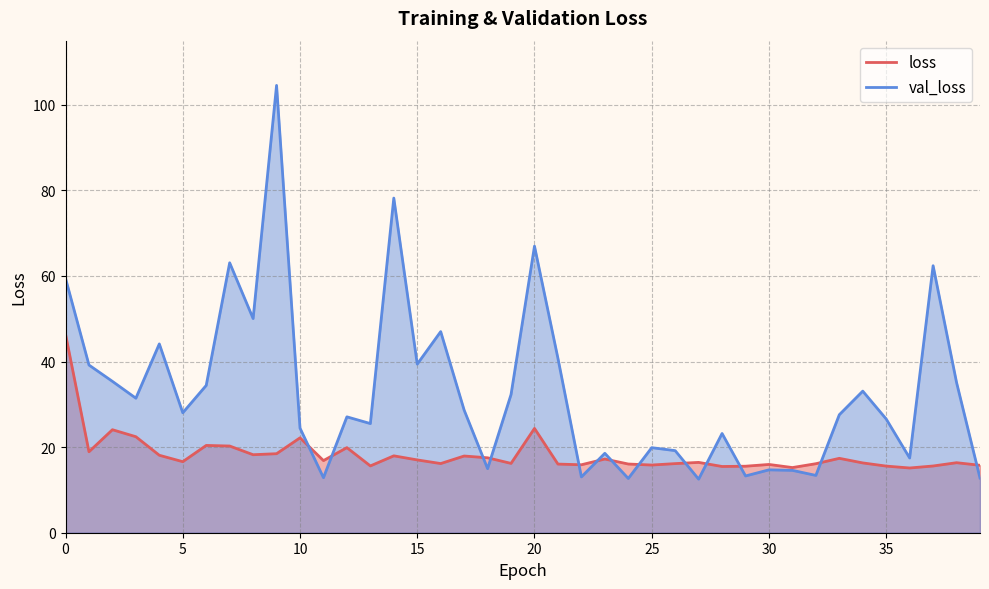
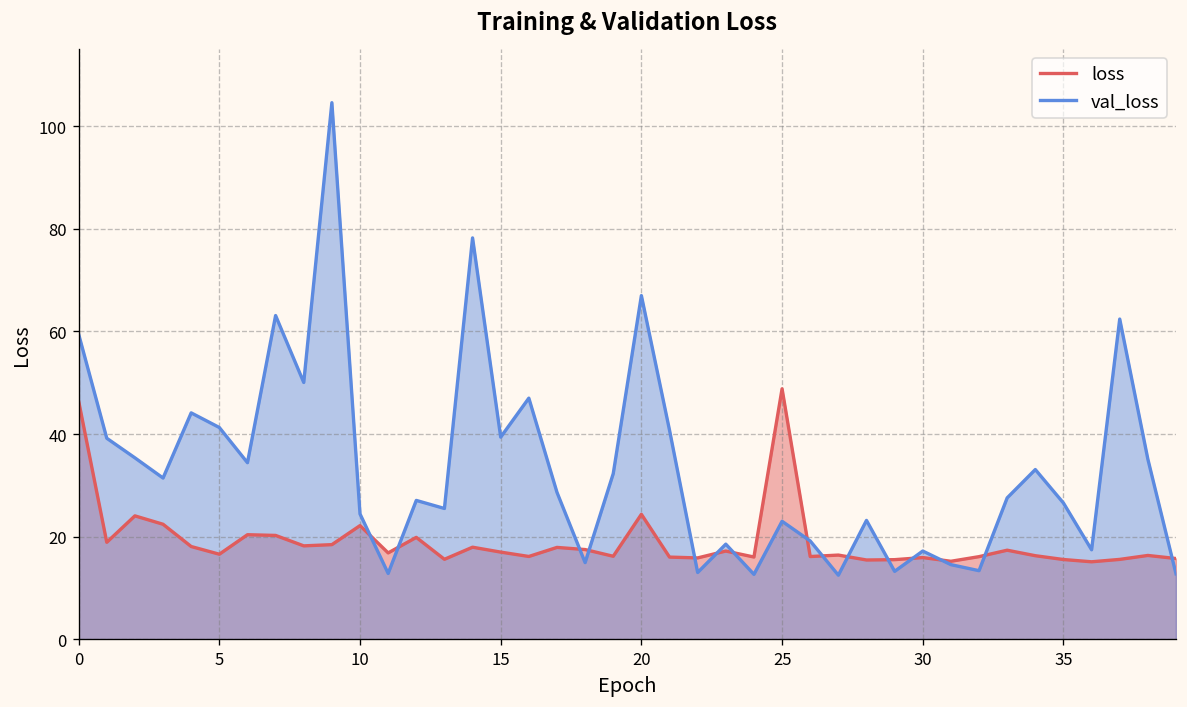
  {
    "loss": {
      "0": 46,
      "5": 17,
      "10": 22,
      "15": 17,
      "20": 24,
-     "25": 16,
+     "25": 49,
      "30": 16,
      "35": 16
    },
    "val_loss": {
      "0": 59,
-     "5": 28,
+     "5": 41,
      "10": 24,
      "15": 39,
      "20": 67,
-     "25": 20,
-     "30": 15,
+     "25": 23,
+     "30": 17,
      "35": 27
    }
  }
